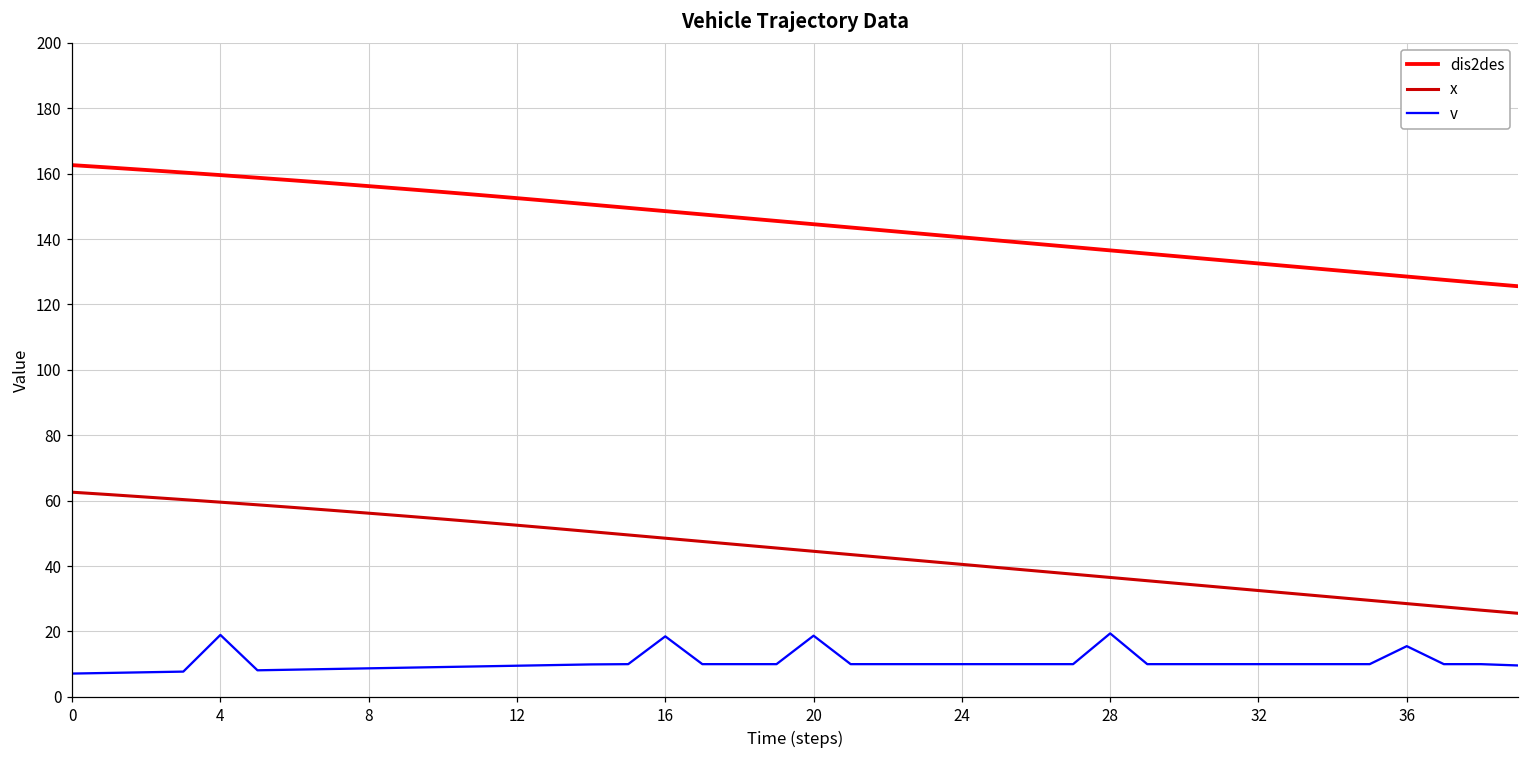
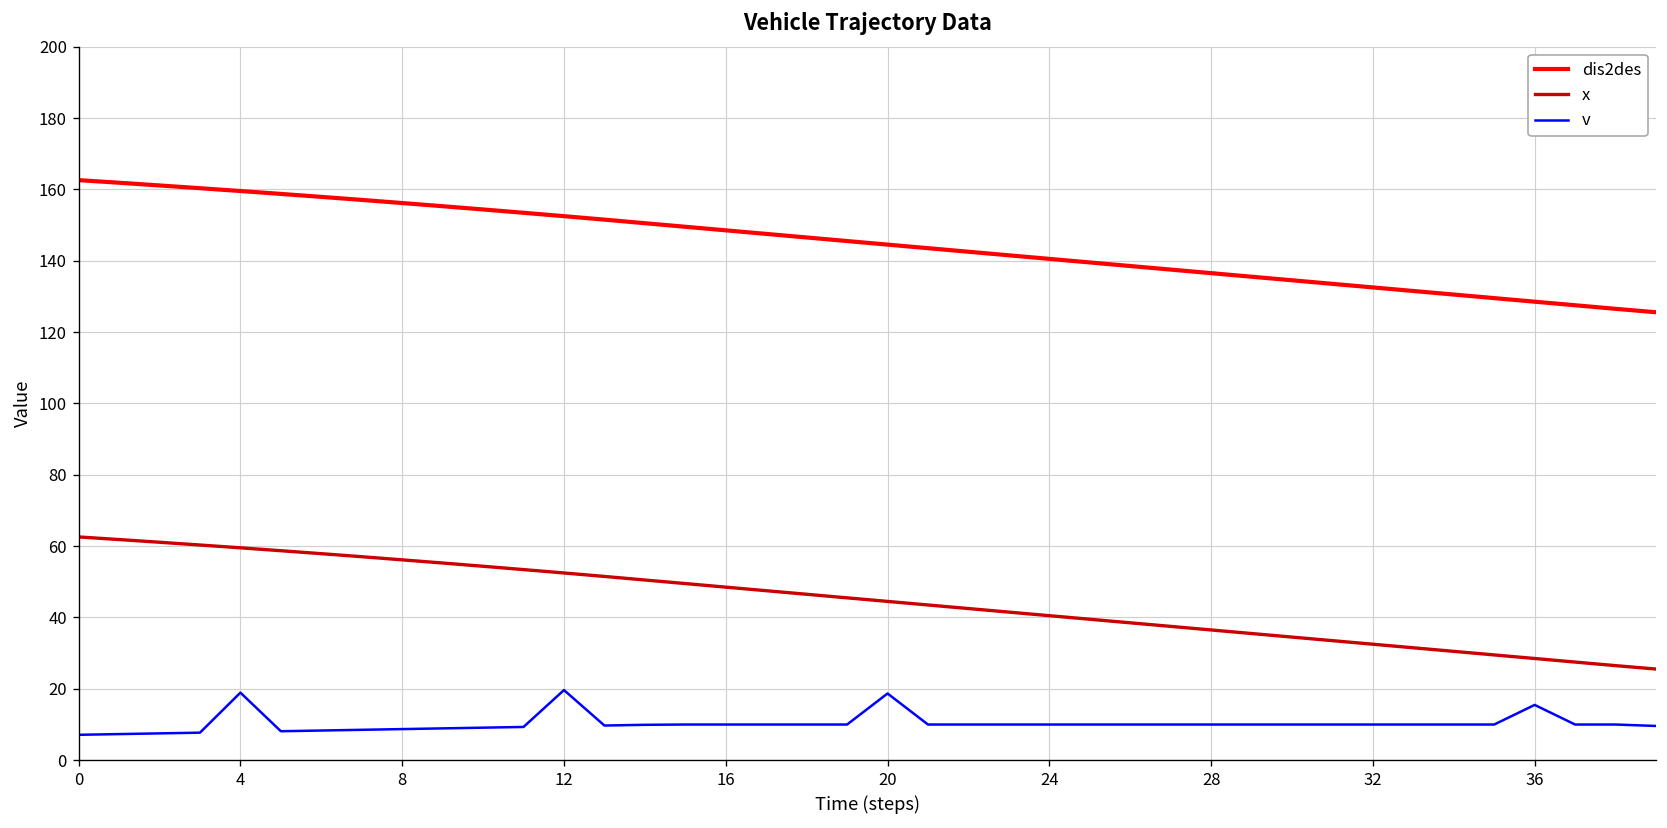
  {
    "v": {
      "0": 7,
      "4": 19,
      "8": 9,
-     "12": 10,
-     "16": 19,
+     "12": 20,
+     "16": 10,
      "20": 19,
      "24": 10,
-     "28": 19,
+     "28": 10,
      "32": 10,
      "36": 16
    }
  }
